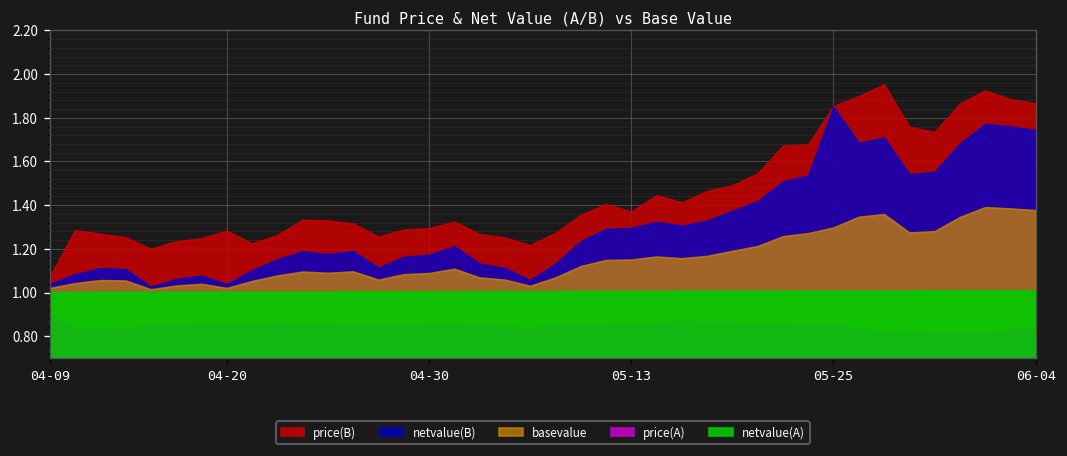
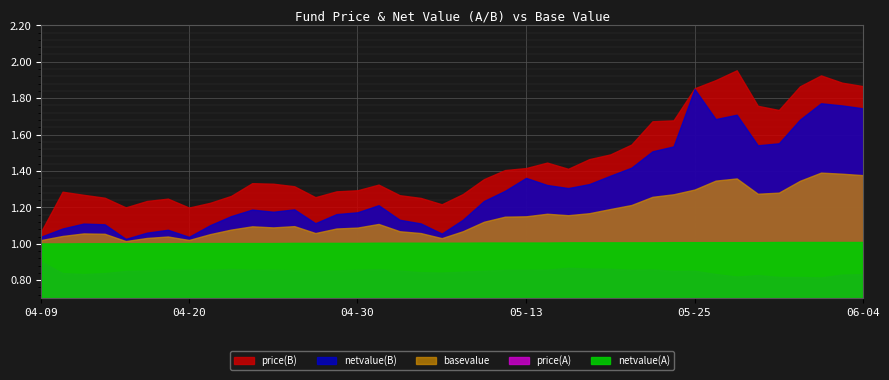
  {
    "price(B)": {
      "04-09": 1.07,
-     "04-20": 1.28,
+     "04-20": 1.20,
      "04-30": 1.29,
-     "05-13": 1.37,
+     "05-13": 1.42,
      "06-04": 1.87
    },
    "netvalue(B)": {
      "04-09": 1.04,
      "04-20": 1.04,
      "04-30": 1.17,
-     "05-13": 1.30,
+     "05-13": 1.36,
      "06-04": 1.74
    },
    "basevalue": {
      "04-09": 1.02,
      "04-20": 1.02,
      "04-30": 1.09,
      "05-13": 1.15,
      "05-25": 1.30,
      "06-04": 1.38
    },
    "price(A)": {
      "04-09": 0.90,
      "04-20": 0.86,
      "04-30": 0.86,
      "05-13": 0.86,
      "05-25": 0.85,
      "06-04": 0.83
    },
    "netvalue(A)": {
      "04-09": 1.00,
      "04-20": 1.00,
      "04-30": 1.01,
      "05-13": 1.01,
      "05-25": 1.01,
      "06-04": 1.01
    }
  }
